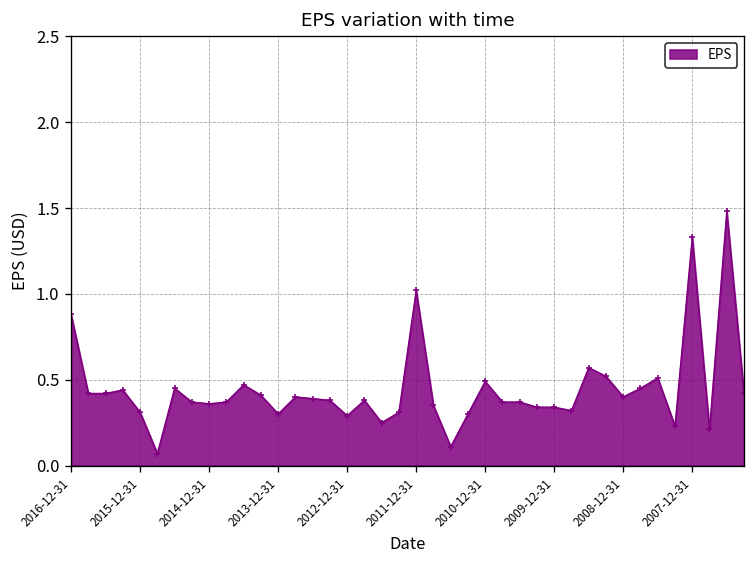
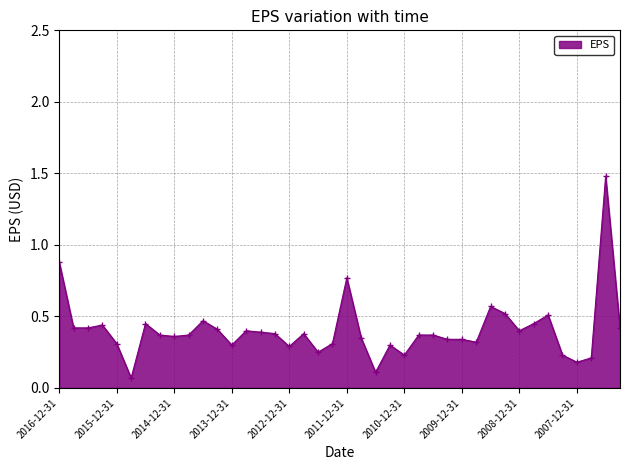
  {
    "2016-12-31": 0.88,
    "2015-12-31": 0.31,
    "2014-12-31": 0.36,
    "2013-12-31": 0.30,
    "2012-12-31": 0.29,
-   "2011-12-31": 1.02,
-   "2010-12-31": 0.49,
+   "2011-12-31": 0.77,
+   "2010-12-31": 0.23,
    "2009-12-31": 0.34,
    "2008-12-31": 0.40,
-   "2007-12-31": 1.33
+   "2007-12-31": 0.18
  }
